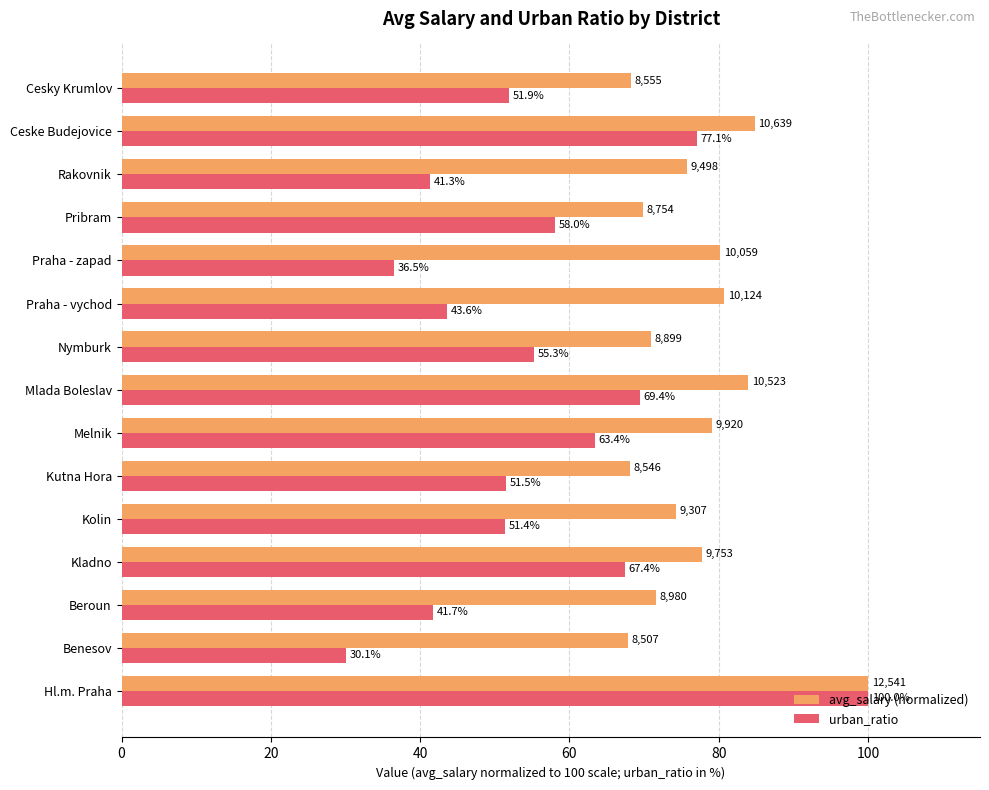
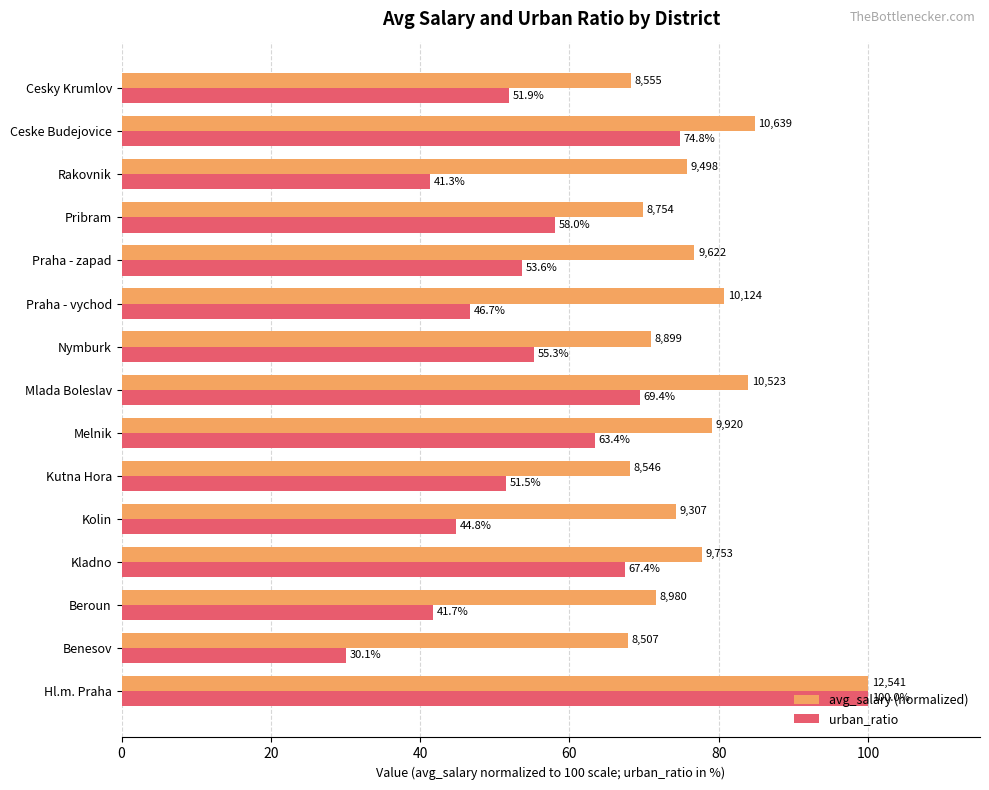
  {
    "avg_salary (normalized)": {
-     "Praha - zapad": "10,059"
+     "Praha - zapad": "9,622"
    },
    "urban_ratio": {
      "Cesky Krumlov": "51.9%",
-     "Ceske Budejovice": "77.1%",
+     "Ceske Budejovice": "74.8%",
      "Rakovnik": "41.3%",
      "Pribram": "58.0%",
-     "Praha - zapad": "36.5%",
-     "Praha - vychod": "43.6%",
+     "Praha - zapad": "53.6%",
+     "Praha - vychod": "46.7%",
      "Nymburk": "55.3%",
      "Mlada Boleslav": "69.4%",
      "Melnik": "63.4%",
      "Kutna Hora": "51.5%",
-     "Kolin": "51.4%",
+     "Kolin": "44.8%",
      "Kladno": "67.4%",
      "Beroun": "41.7%",
      "Benesov": "30.1%",
      "Hl.m. Praha": "100.0%"
    }
  }
